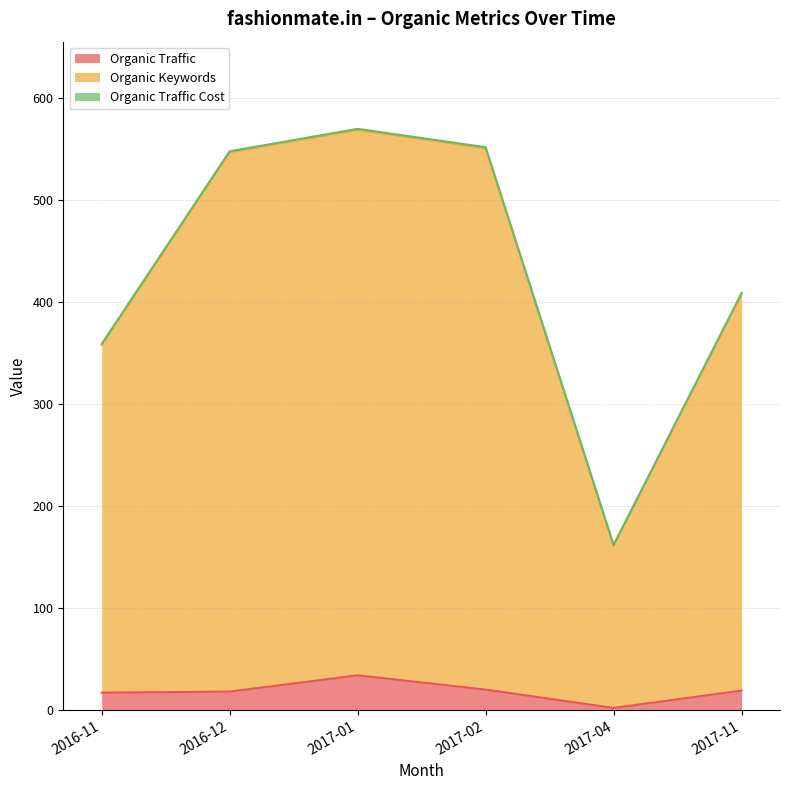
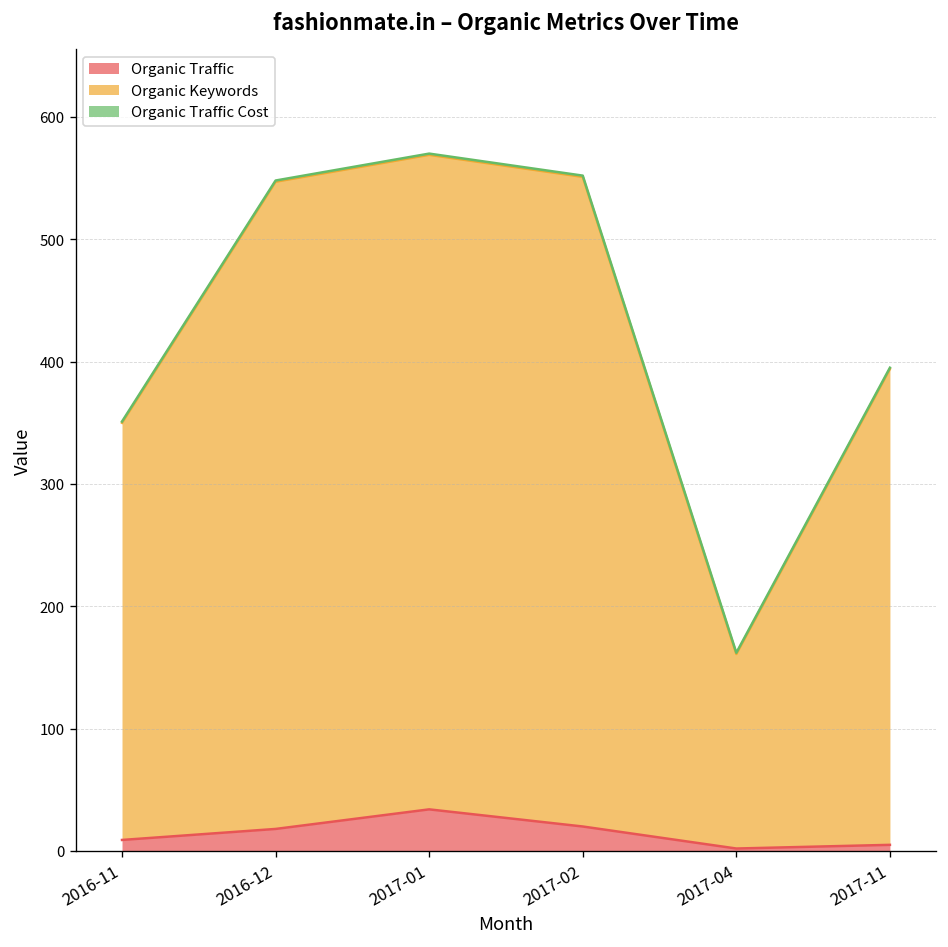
  {
    "Organic Traffic": {
-     "2016-11": 17,
+     "2016-11": 9,
      "2016-12": 18,
      "2017-01": 34,
      "2017-02": 20,
      "2017-04": 2,
-     "2017-11": 19
+     "2017-11": 5
    }
  }
